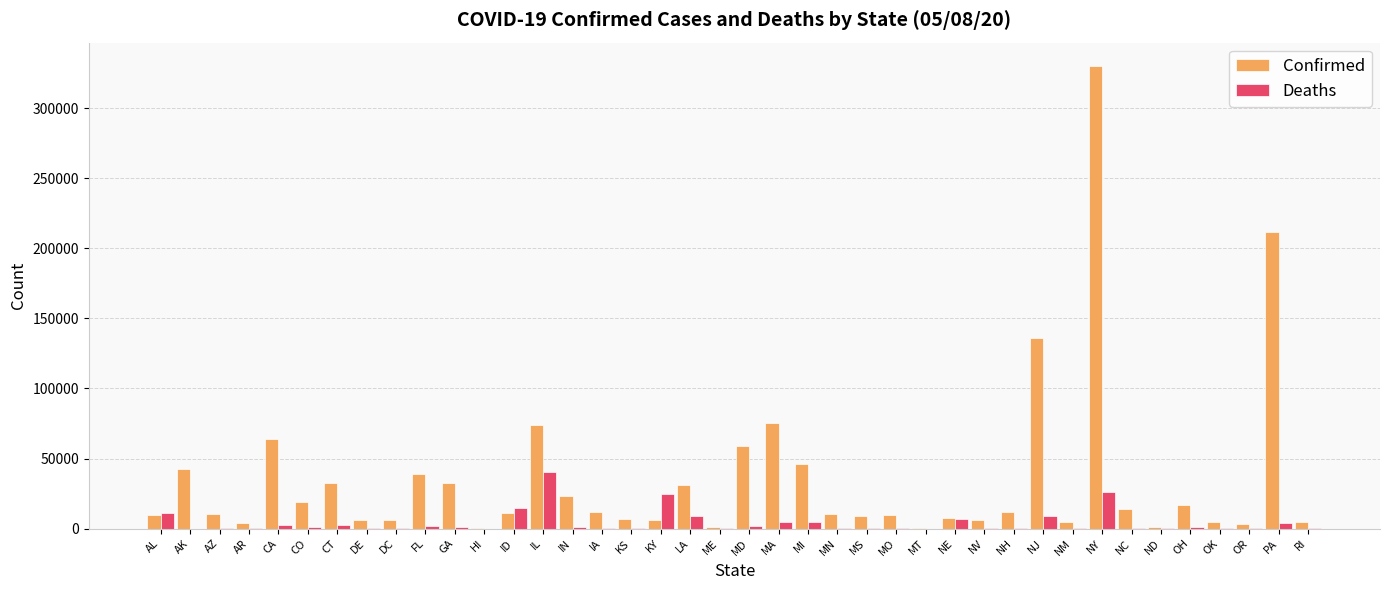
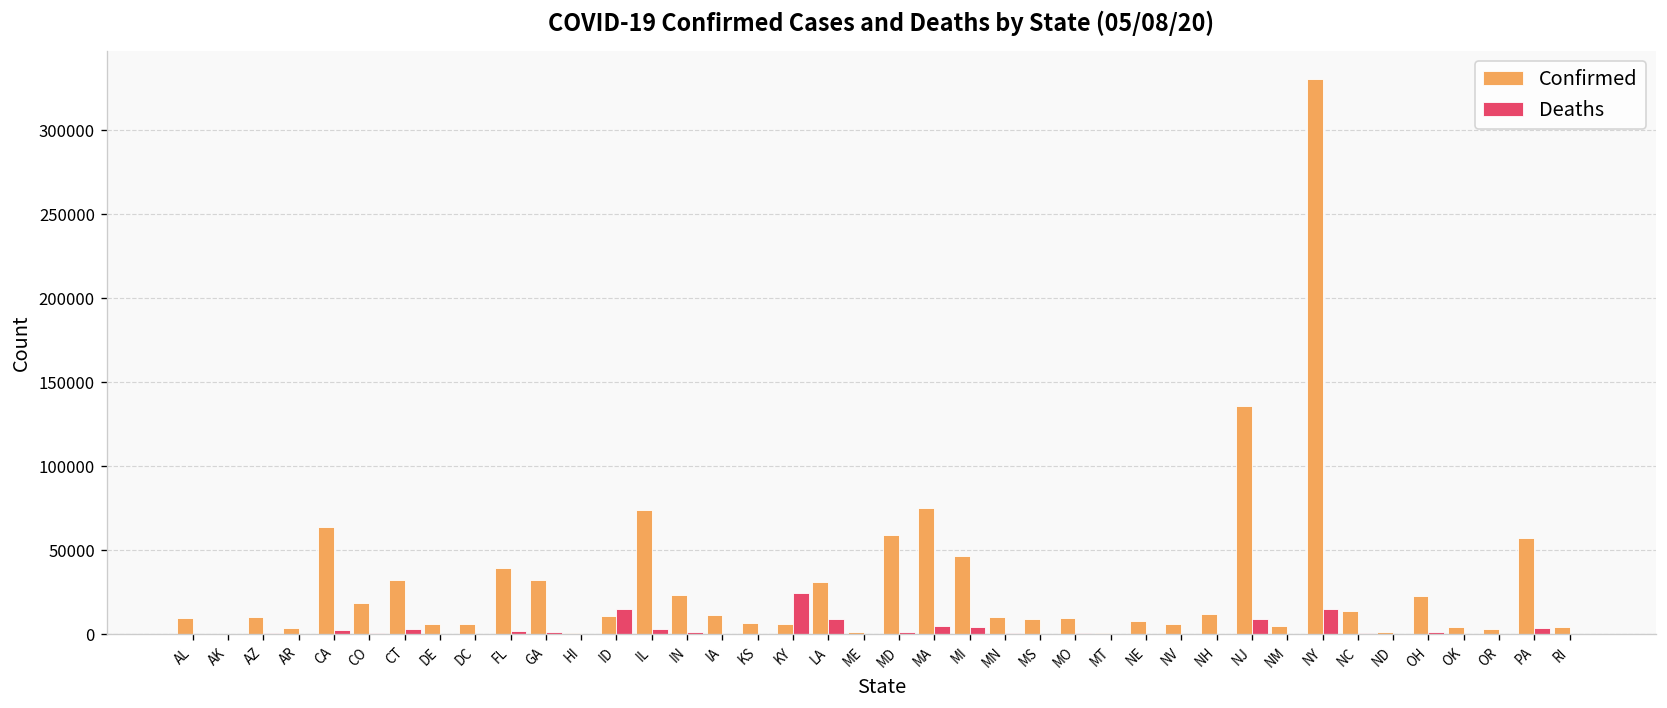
  {
    "Confirmed": {
      "AL": 9000,
-     "AK": 43000,
+     "AK": 0,
      "AZ": 11000,
      "AR": 4000,
      "CA": 64000,
      "CO": 19000,
      "CT": 32000,
      "DE": 6000,
      "DC": 6000,
      "FL": 39000,
      "GA": 32000,
      "ID": 11000,
      "IL": 74000,
      "IN": 23000,
      "IA": 11000,
      "KS": 7000,
      "KY": 6000,
      "LA": 31000,
      "MD": 59000,
      "MA": 75000,
      "MI": 46000,
      "MN": 10000,
      "MS": 9000,
      "MO": 10000,
      "NE": 8000,
      "NV": 6000,
      "NH": 12000,
      "NJ": 136000,
      "NM": 5000,
      "NY": 330000,
      "NC": 14000,
-     "OH": 17000,
+     "OH": 23000,
      "OK": 4000,
      "OR": 3000,
-     "PA": 212000,
+     "PA": 57000,
      "RI": 5000
    },
    "Deaths": {
-     "AL": 11000,
+     "AL": 0,
      "CA": 3000,
      "CT": 3000,
      "ID": 15000,
-     "IL": 41000,
+     "IL": 3000,
      "KY": 25000,
      "LA": 9000,
      "MA": 5000,
      "MI": 4000,
-     "NE": 7000,
+     "NE": 0,
      "NJ": 9000,
-     "NY": 26000,
+     "NY": 15000,
      "PA": 4000
    }
  }
